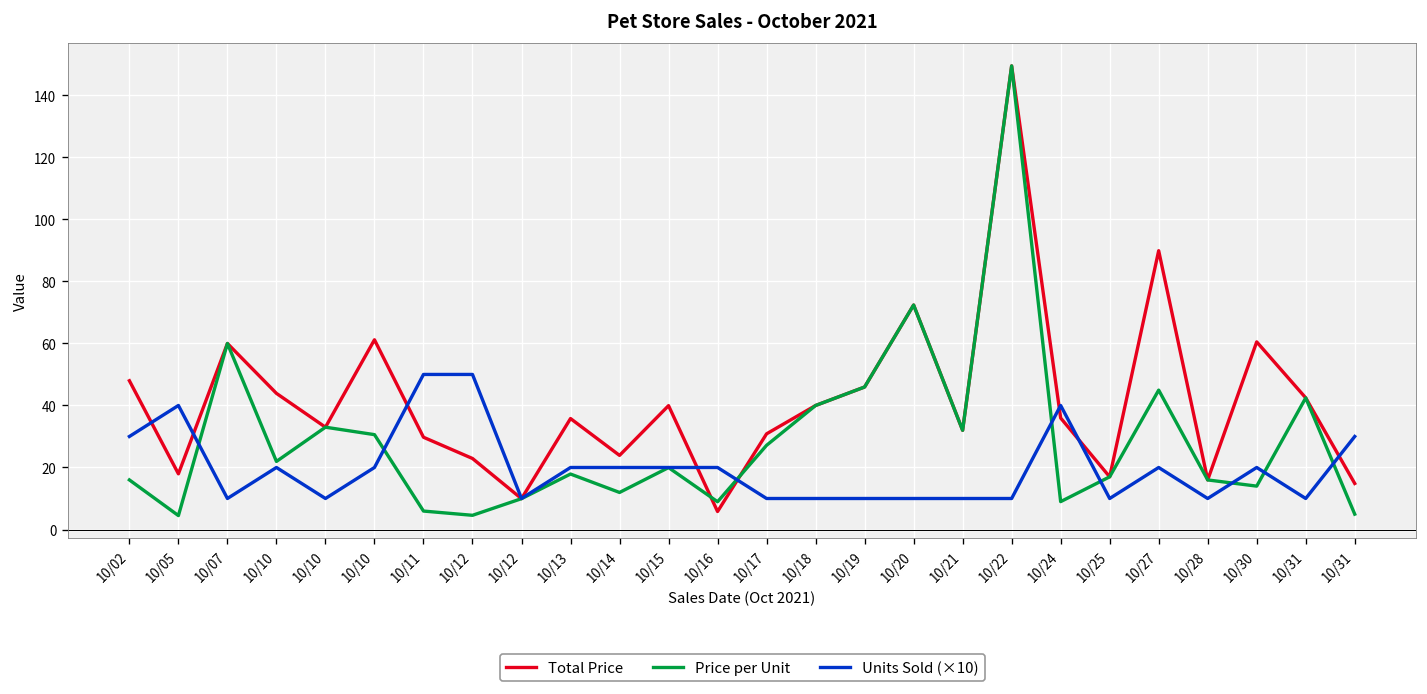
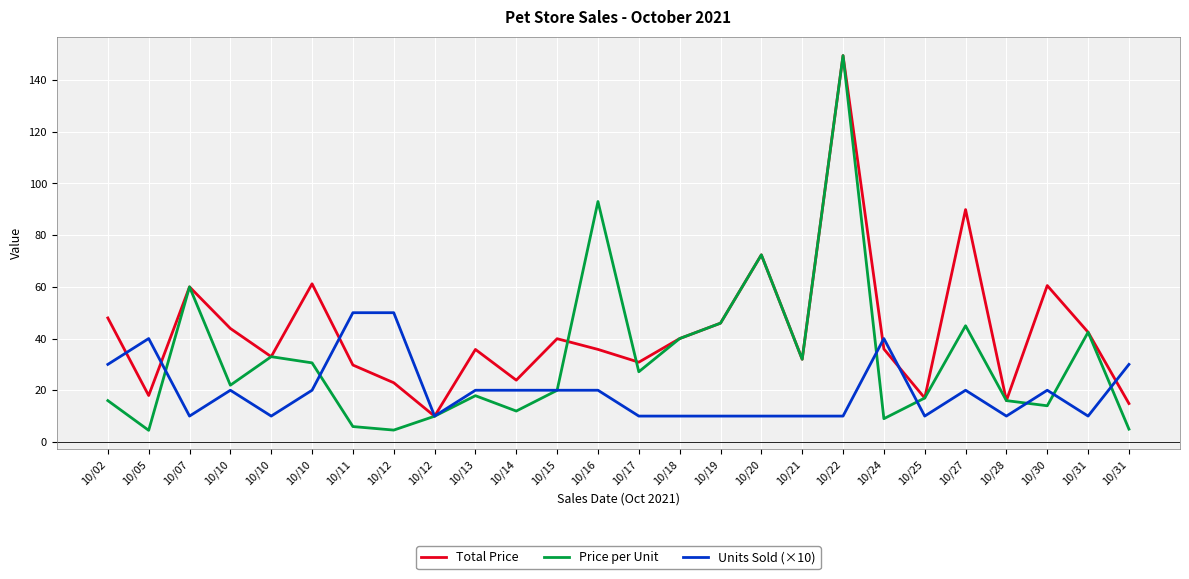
  {
    "Total Price": {
      "10/02": 48,
      "10/05": 18,
      "10/11": 30,
      "10/13": 36,
      "10/14": 24,
      "10/15": 40,
-     "10/16": 6,
+     "10/16": 36,
      "10/17": 31,
      "10/24": 36,
      "10/27": 90,
      "10/30": 61
    },
    "Price per Unit": {
      "10/02": 16,
      "10/05": 4,
      "10/11": 6,
      "10/13": 18,
      "10/14": 12,
-     "10/16": 9,
+     "10/16": 93,
      "10/17": 27,
      "10/24": 9,
      "10/27": 45,
      "10/30": 14
    },
    "Units Sold (×10)": {
      "10/02": 30,
      "10/05": 40,
      "10/07": 10,
      "10/11": 50,
      "10/13": 20,
      "10/14": 20,
      "10/16": 20,
      "10/17": 10,
      "10/18": 10,
      "10/19": 10,
      "10/20": 10,
      "10/21": 10,
      "10/22": 10,
      "10/24": 40,
      "10/25": 10,
      "10/27": 20,
      "10/28": 10,
      "10/30": 20
    }
  }
